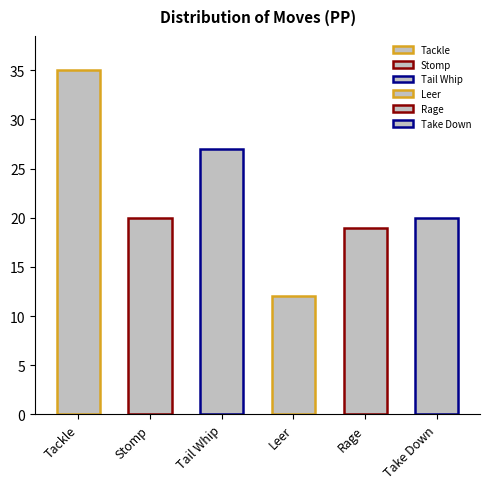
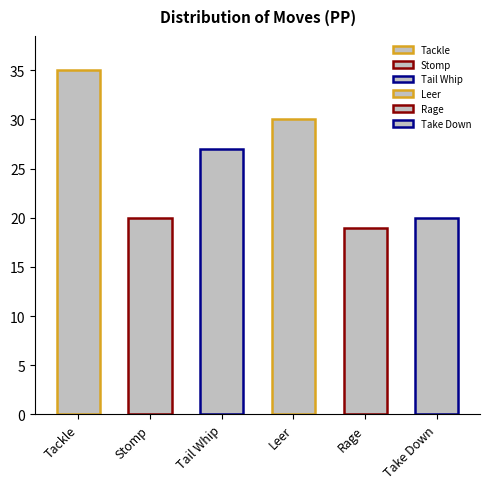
  {
    "Tackle": 35,
    "Stomp": 20,
    "Tail Whip": 27,
-   "Leer": 12,
+   "Leer": 30,
    "Rage": 19,
    "Take Down": 20
  }
